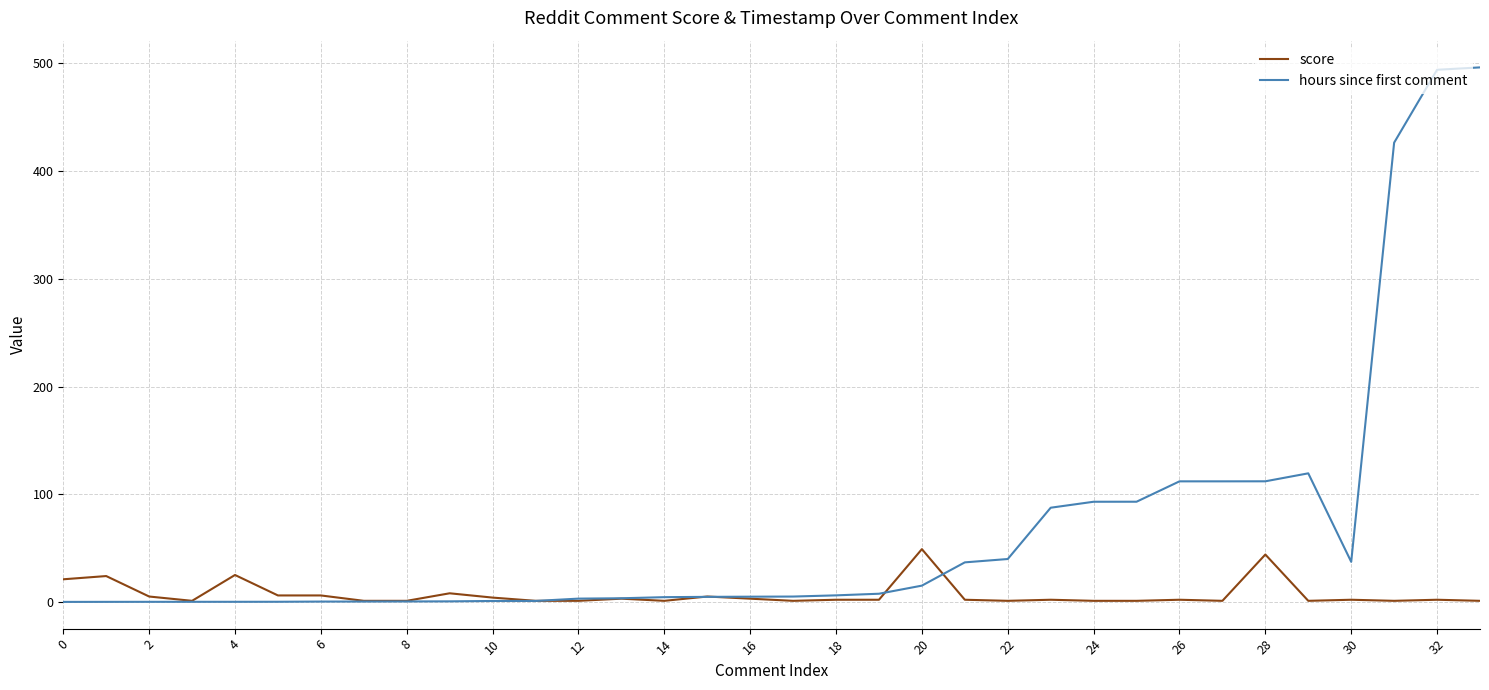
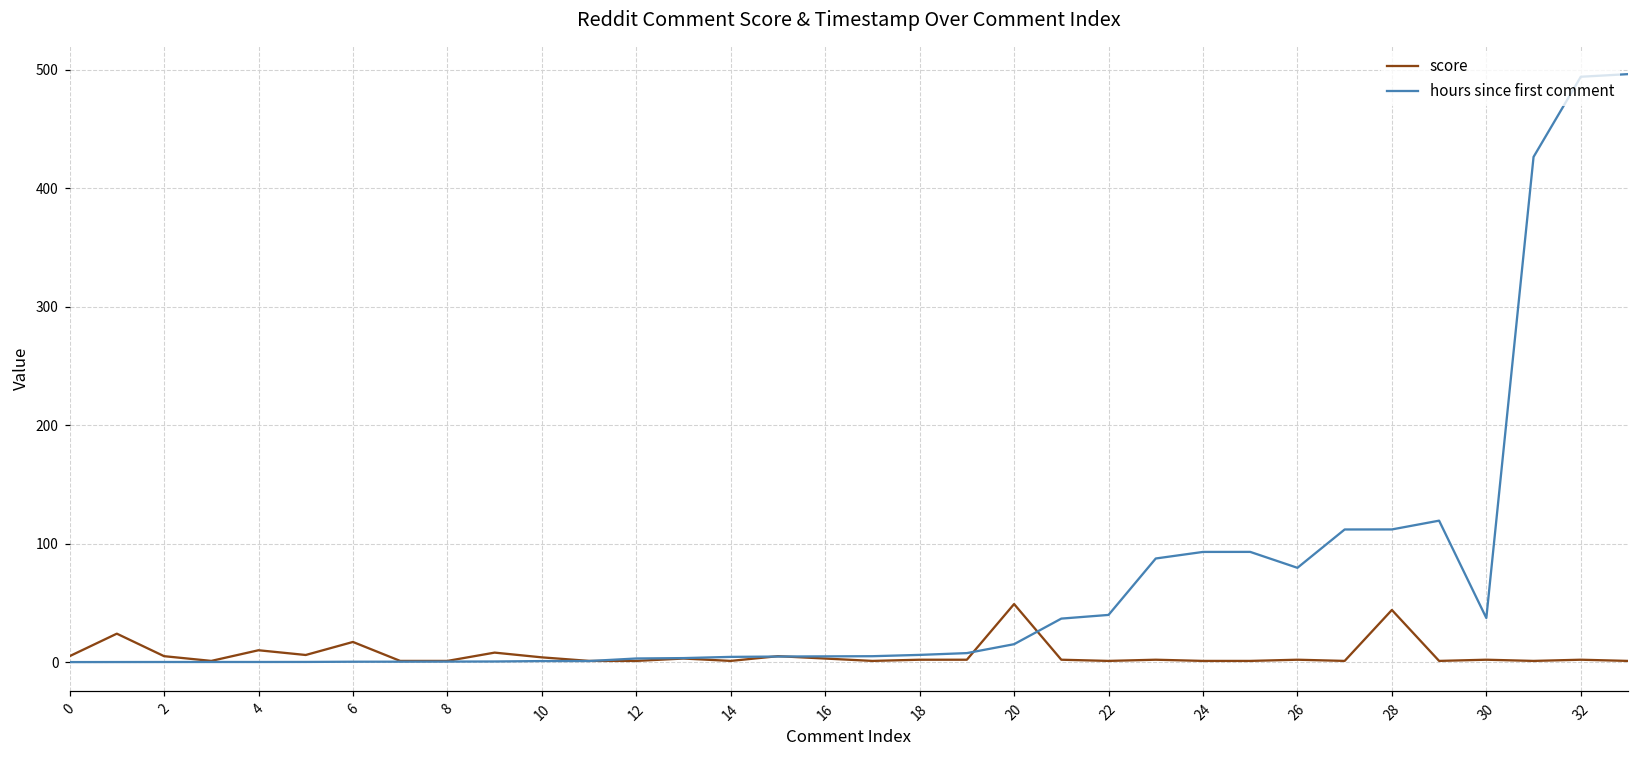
  {
    "score": {
-     "0": 21,
+     "0": 5,
      "2": 5,
-     "4": 25,
-     "6": 6,
+     "4": 10,
+     "6": 17,
      "10": 4,
      "14": 1,
      "18": 2,
      "20": 49,
      "22": 1,
      "24": 1,
      "26": 2,
      "28": 44,
      "30": 2,
      "32": 2
    },
    "hours since first comment": {
      "0": 0,
      "2": 0,
      "4": 0,
      "6": 0,
      "10": 1,
      "14": 4,
      "18": 6,
      "20": 15,
      "22": 40,
      "24": 93,
-     "26": 112,
+     "26": 80,
      "28": 112,
      "30": 37
    }
  }
